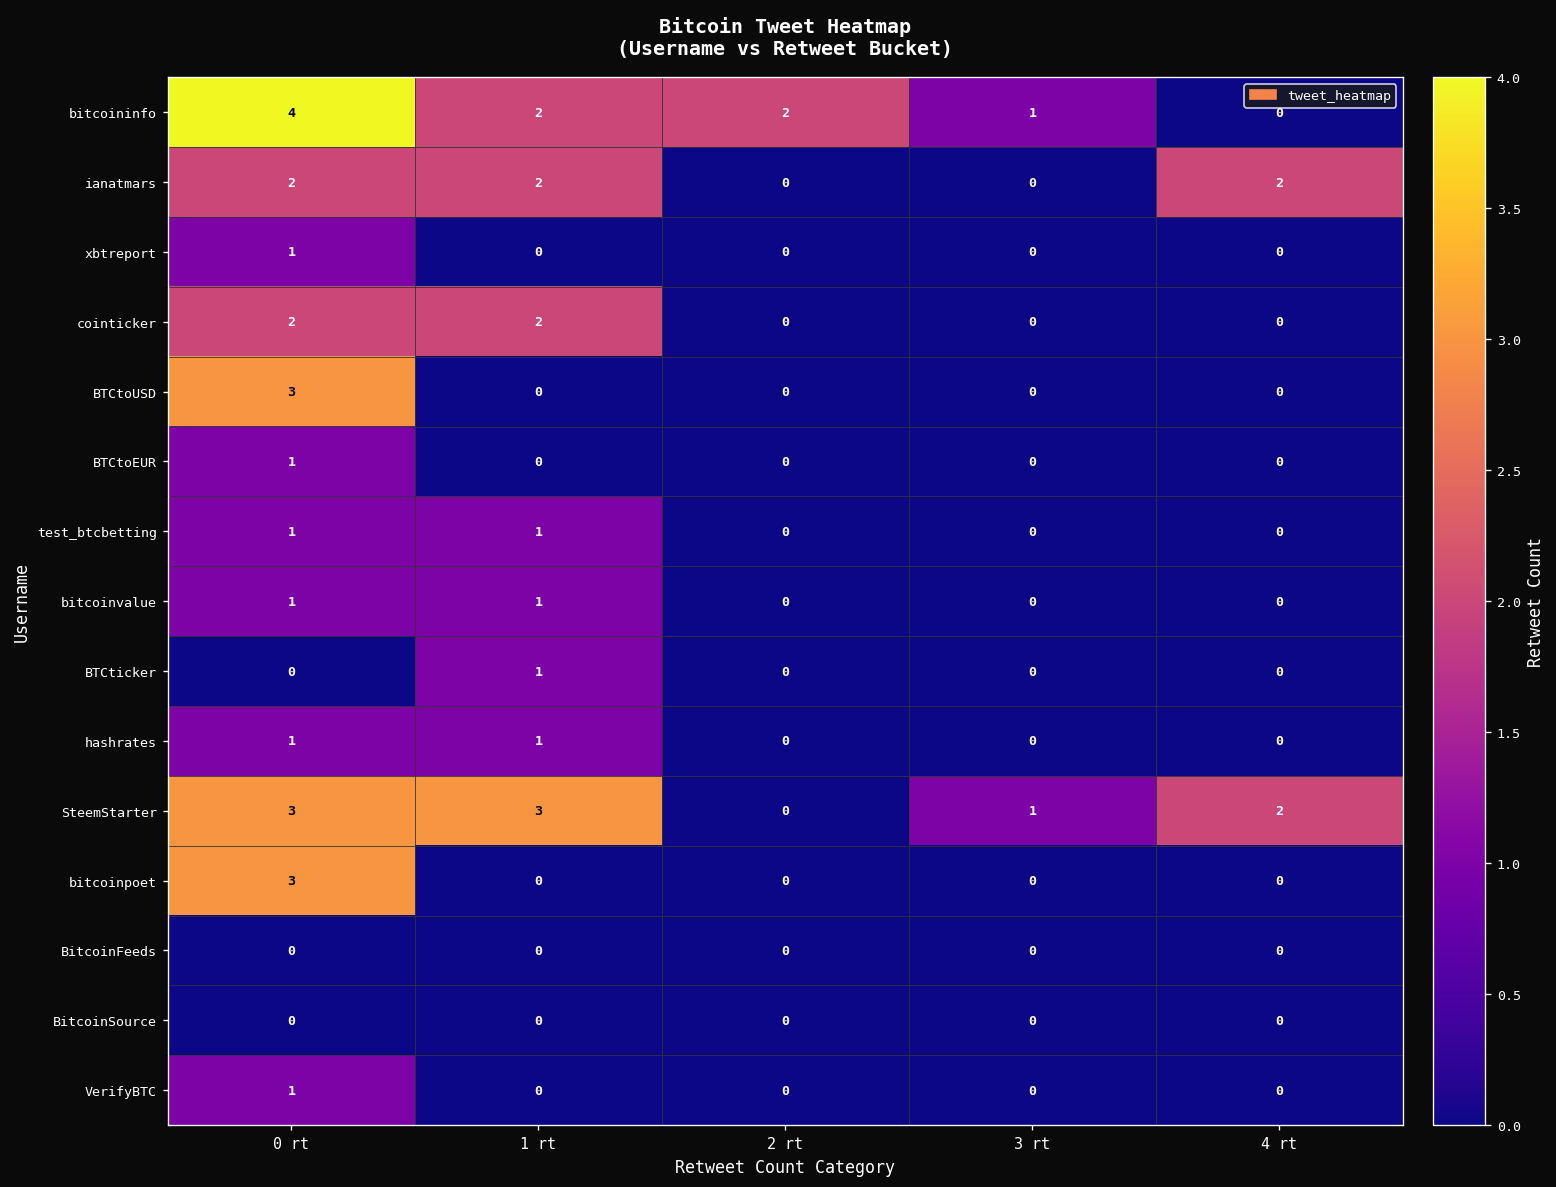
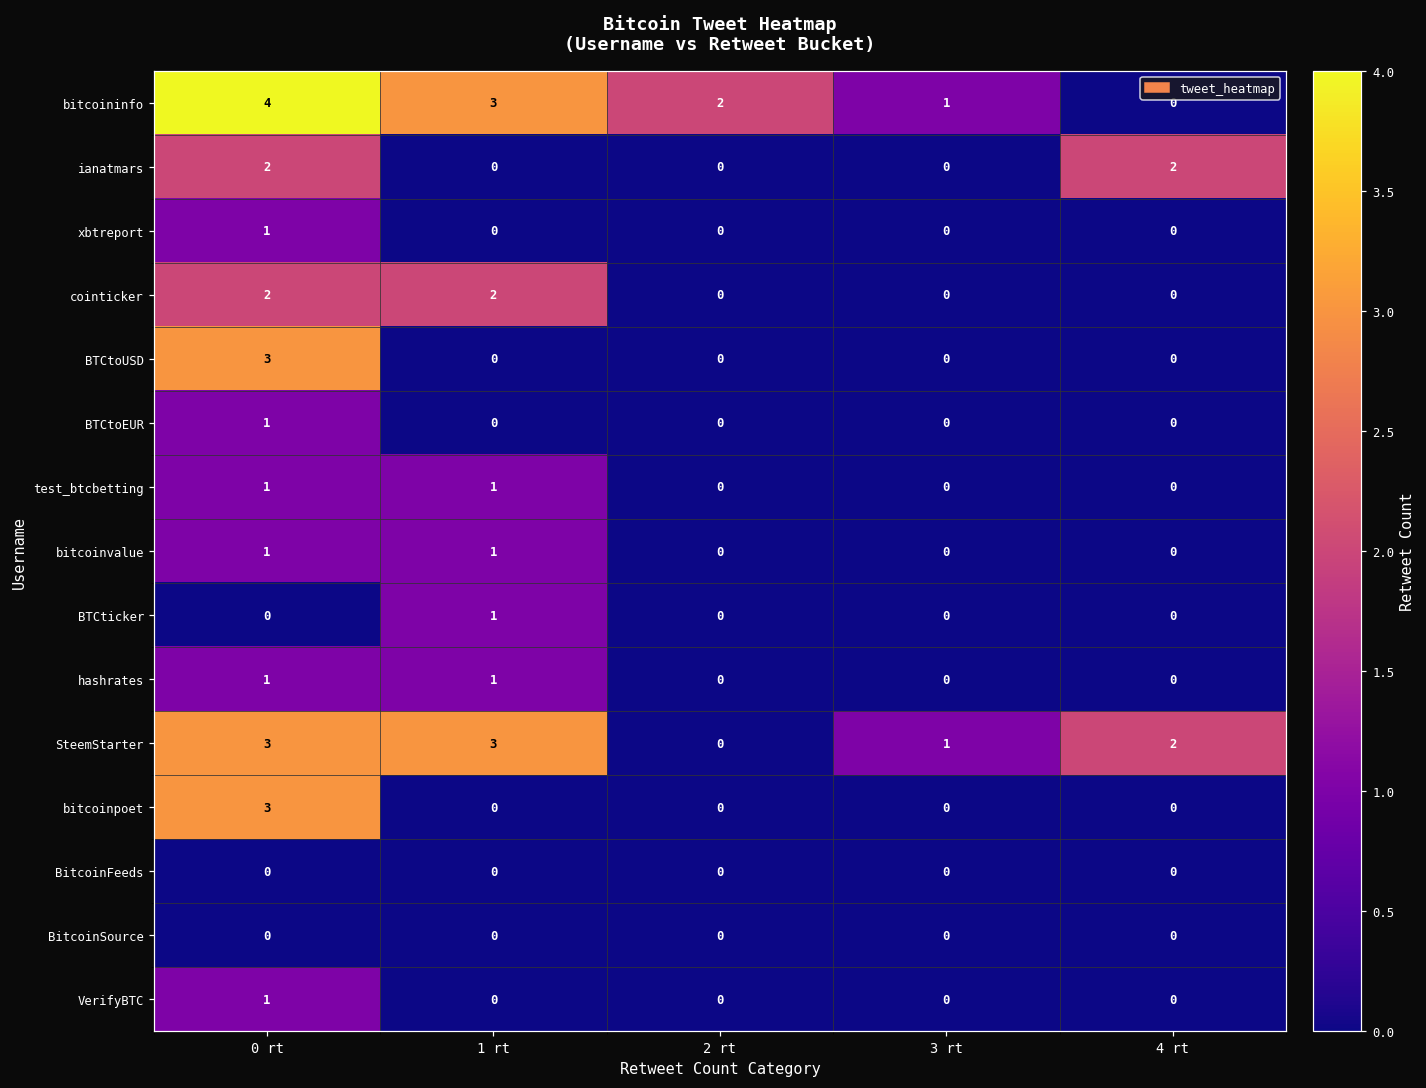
  {
    "bitcoininfo": {
      "0 rt": 4,
-     "1 rt": 2,
+     "1 rt": 3,
      "2 rt": 2,
      "3 rt": 1
    },
    "ianatmars": {
      "0 rt": 2,
-     "1 rt": 2,
+     "1 rt": 0,
      "2 rt": 0,
      "3 rt": 0,
      "4 rt": 2
    },
    "xbtreport": {
      "0 rt": 1,
      "1 rt": 0,
      "2 rt": 0,
      "3 rt": 0,
      "4 rt": 0
    },
    "cointicker": {
      "0 rt": 2,
      "1 rt": 2,
      "2 rt": 0,
      "3 rt": 0,
      "4 rt": 0
    },
    "BTCtoUSD": {
      "0 rt": 3,
      "1 rt": 0,
      "2 rt": 0,
      "3 rt": 0,
      "4 rt": 0
    },
    "BTCtoEUR": {
      "0 rt": 1,
      "1 rt": 0,
      "2 rt": 0,
      "3 rt": 0,
      "4 rt": 0
    },
    "test_btcbetting": {
      "0 rt": 1,
      "1 rt": 1,
      "2 rt": 0,
      "3 rt": 0,
      "4 rt": 0
    },
    "bitcoinvalue": {
      "0 rt": 1,
      "1 rt": 1,
      "2 rt": 0,
      "3 rt": 0,
      "4 rt": 0
    },
    "BTCticker": {
      "0 rt": 0,
      "1 rt": 1,
      "2 rt": 0,
      "3 rt": 0,
      "4 rt": 0
    },
    "hashrates": {
      "0 rt": 1,
      "1 rt": 1,
      "2 rt": 0,
      "3 rt": 0,
      "4 rt": 0
    },
    "SteemStarter": {
      "0 rt": 3,
      "1 rt": 3,
      "2 rt": 0,
      "3 rt": 1,
      "4 rt": 2
    },
    "bitcoinpoet": {
      "0 rt": 3,
      "1 rt": 0,
      "2 rt": 0,
      "3 rt": 0,
      "4 rt": 0
    },
    "BitcoinFeeds": {
      "0 rt": 0,
      "1 rt": 0,
      "2 rt": 0,
      "3 rt": 0,
      "4 rt": 0
    },
    "BitcoinSource": {
      "0 rt": 0,
      "1 rt": 0,
      "2 rt": 0,
      "3 rt": 0,
      "4 rt": 0
    },
    "VerifyBTC": {
      "0 rt": 1,
      "1 rt": 0,
      "2 rt": 0,
      "3 rt": 0,
      "4 rt": 0
    }
  }
